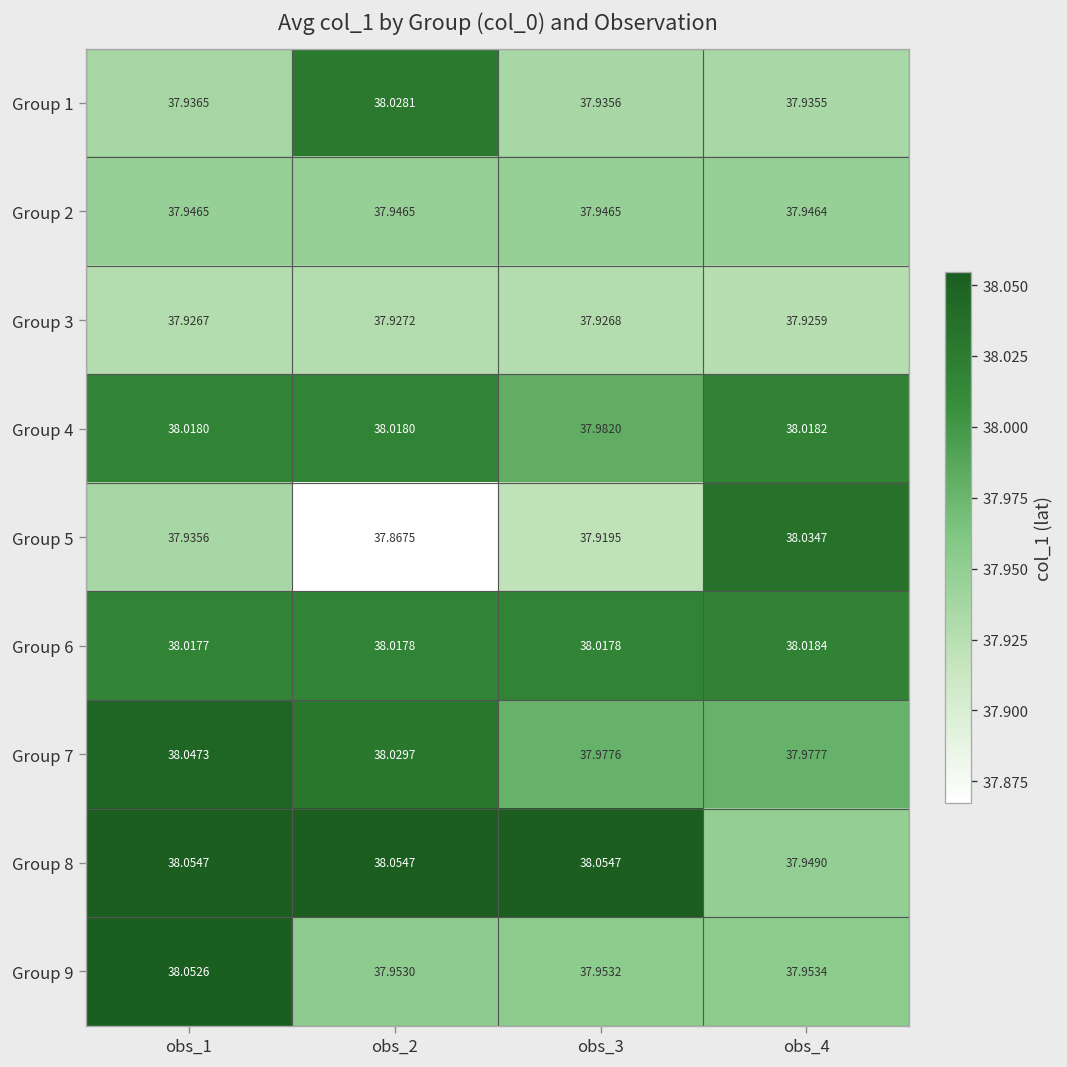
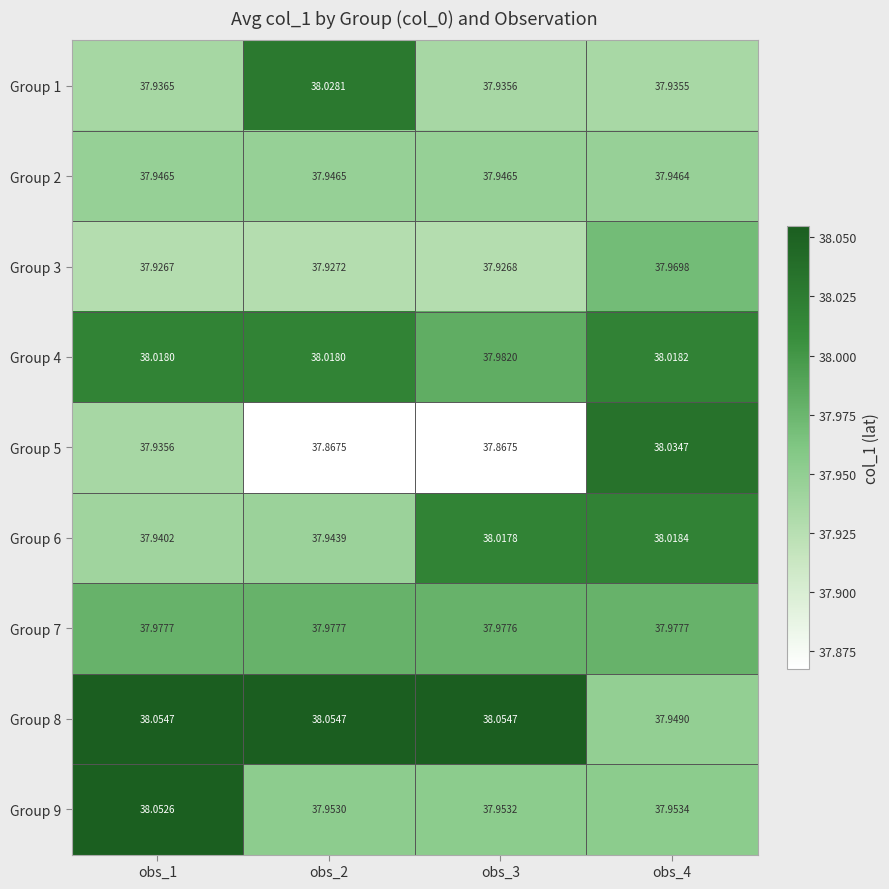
  {
    "Group 1": {
      "obs_1": 37.9365,
      "obs_2": 38.0281,
      "obs_3": 37.9356,
      "obs_4": 37.9355
    },
    "Group 2": {
      "obs_1": 37.9465,
      "obs_2": 37.9465,
      "obs_3": 37.9465,
      "obs_4": 37.9464
    },
    "Group 3": {
      "obs_1": 37.9267,
      "obs_2": 37.9272,
      "obs_3": 37.9268,
-     "obs_4": 37.9259
+     "obs_4": 37.9698
    },
    "Group 4": {
      "obs_1": 38.0180,
      "obs_2": 38.0180,
      "obs_3": 37.9820,
      "obs_4": 38.0182
    },
    "Group 5": {
      "obs_1": 37.9356,
      "obs_2": 37.8675,
-     "obs_3": 37.9195,
+     "obs_3": 37.8675,
      "obs_4": 38.0347
    },
    "Group 6": {
-     "obs_1": 38.0177,
-     "obs_2": 38.0178,
+     "obs_1": 37.9402,
+     "obs_2": 37.9439,
      "obs_3": 38.0178,
      "obs_4": 38.0184
    },
    "Group 7": {
-     "obs_1": 38.0473,
-     "obs_2": 38.0297,
+     "obs_1": 37.9777,
+     "obs_2": 37.9777,
      "obs_3": 37.9776,
      "obs_4": 37.9777
    },
    "Group 8": {
      "obs_1": 38.0547,
      "obs_2": 38.0547,
      "obs_3": 38.0547,
      "obs_4": 37.9490
    },
    "Group 9": {
      "obs_1": 38.0526,
      "obs_2": 37.9530,
      "obs_3": 37.9532,
      "obs_4": 37.9534
    }
  }
